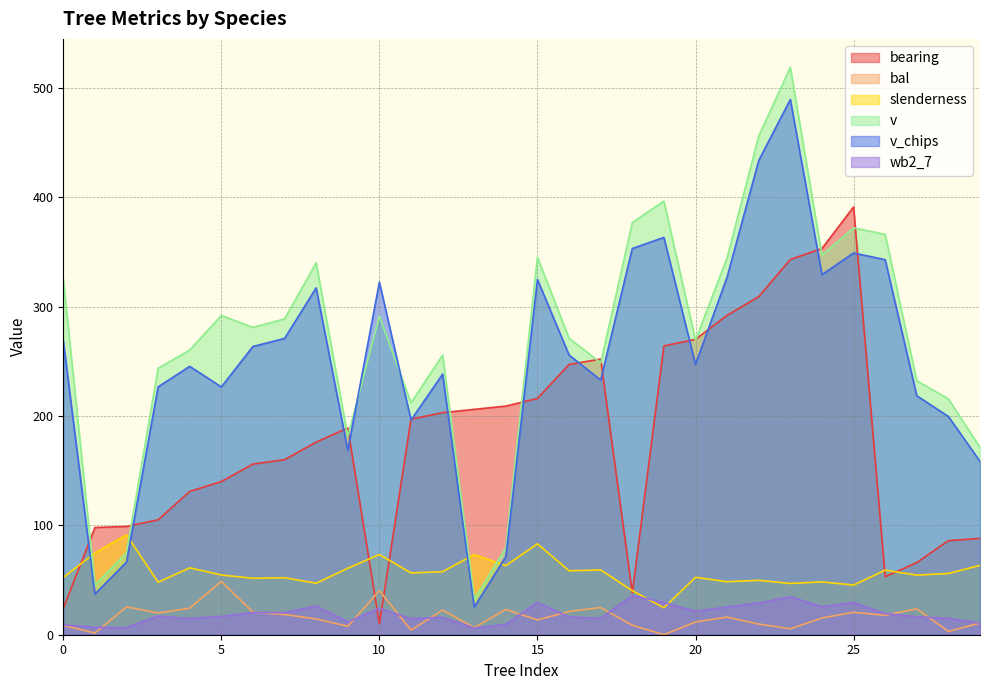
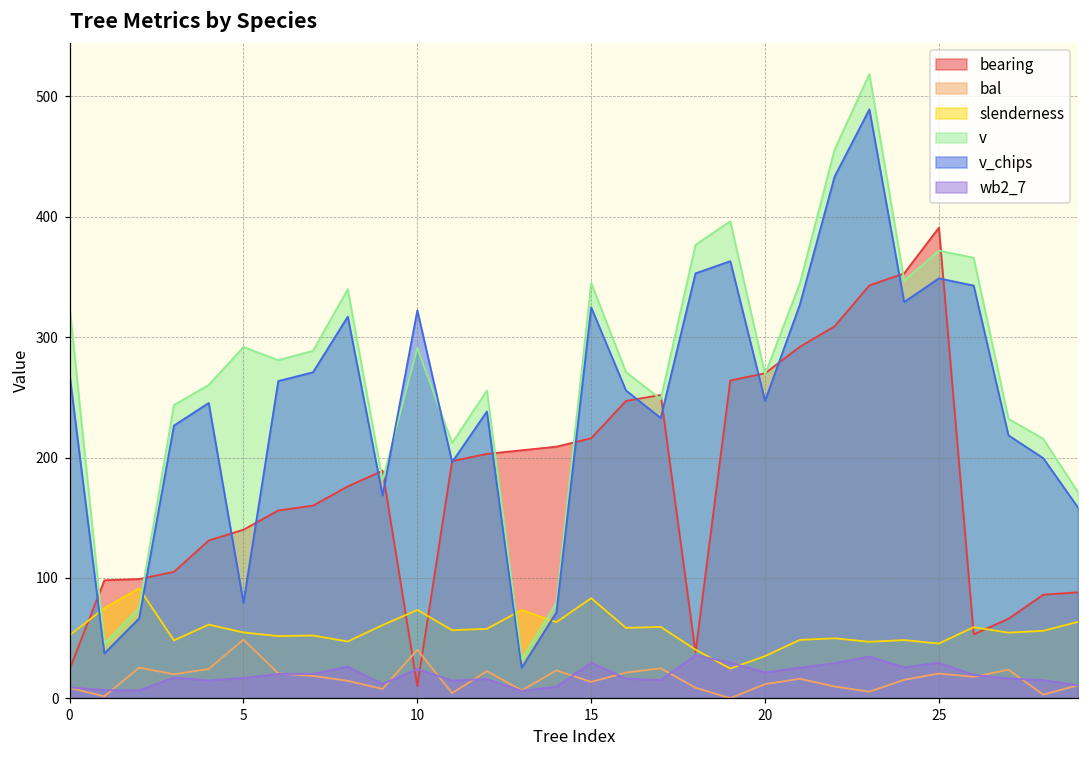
  {
    "bearing": {
      "0": 24,
      "5": 140,
      "10": 10,
      "15": 216,
      "25": 391
    },
    "bal": {
      "5": 49,
      "10": 40,
      "15": 14,
      "20": 12,
      "25": 21
    },
    "slenderness": {
      "0": 52,
      "5": 55,
      "10": 73,
      "15": 83,
-     "20": 53,
+     "20": 35,
      "25": 45
    },
    "v": {
      "0": 325,
      "5": 292,
      "10": 291,
      "15": 345,
      "25": 372
    },
    "v_chips": {
      "0": 269,
-     "5": 227,
+     "5": 79,
      "10": 322,
      "15": 325,
      "20": 247,
      "25": 349
    },
    "wb2_7": {
      "5": 17,
      "10": 24,
      "15": 30,
      "20": 21,
      "25": 29
    }
  }
